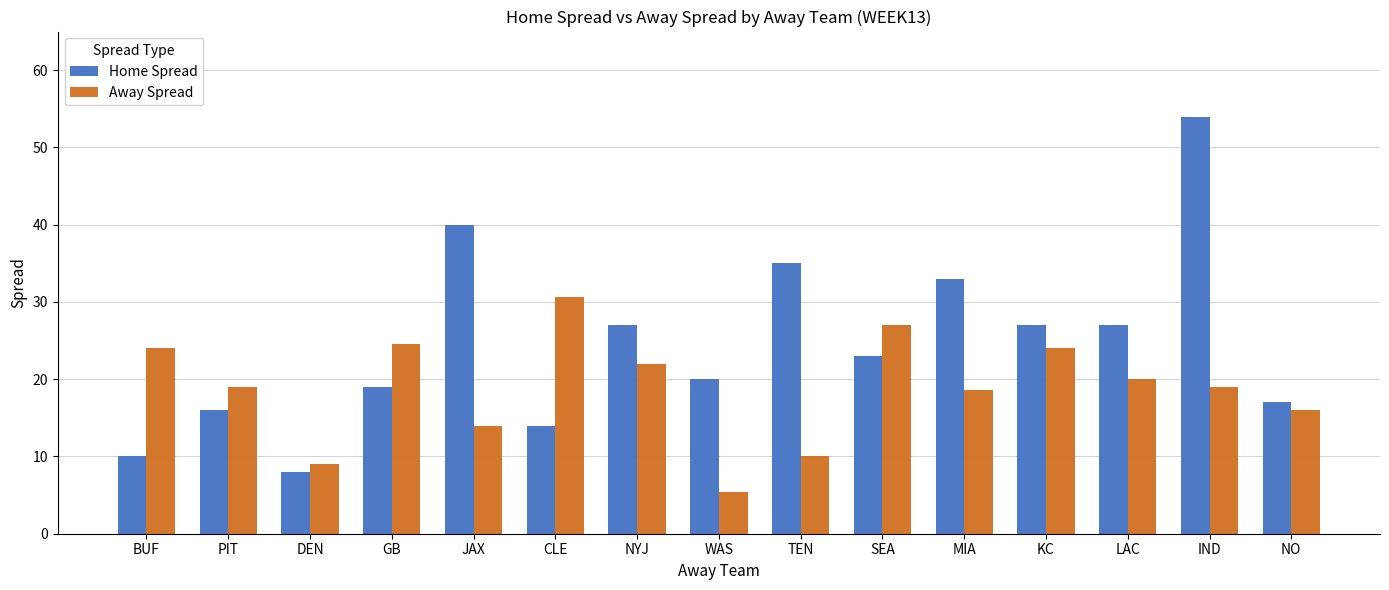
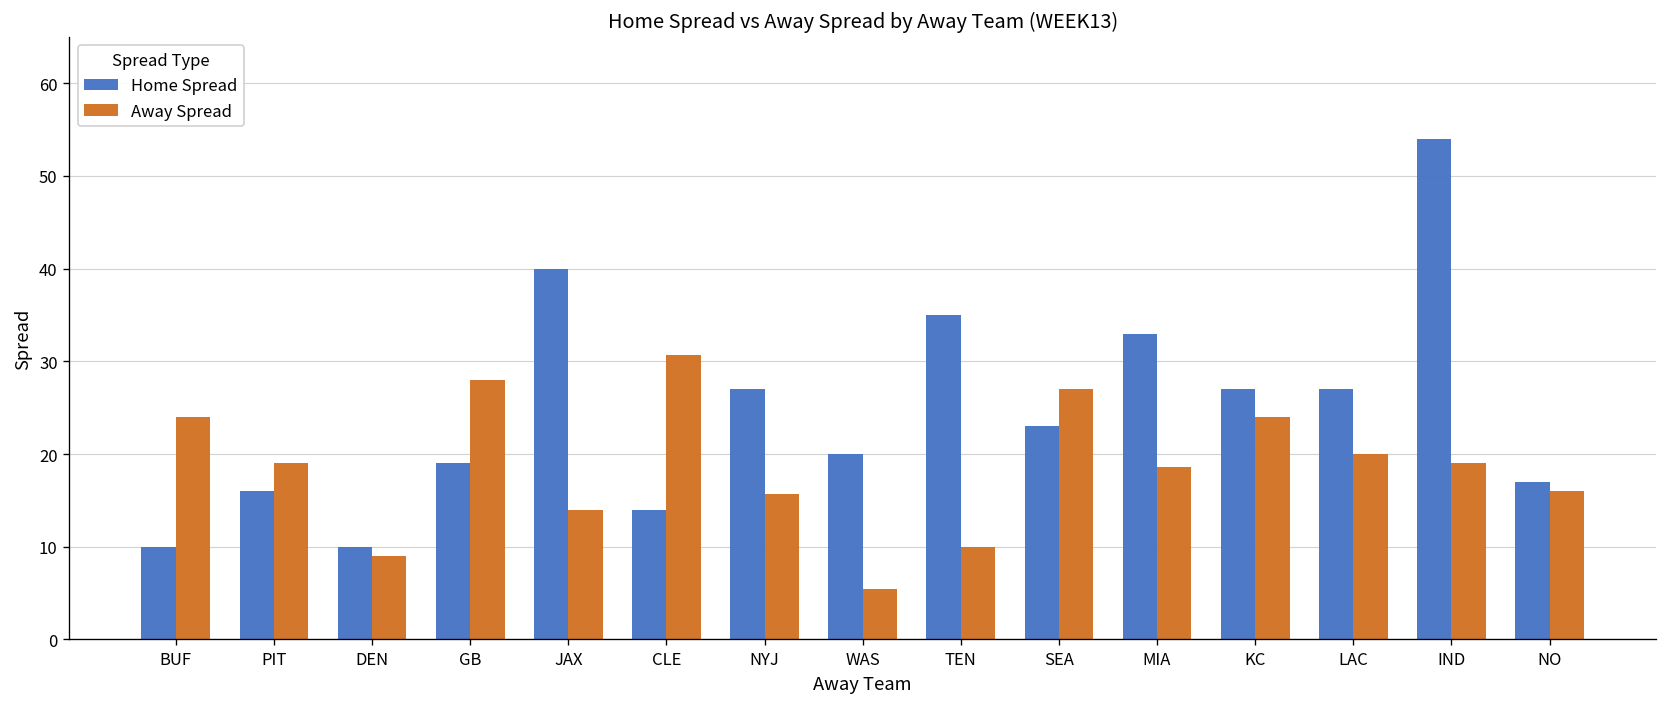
  {
    "Home Spread": {
      "BUF": 10,
      "PIT": 16,
-     "DEN": 8,
+     "DEN": 10,
      "GB": 19,
      "JAX": 40,
      "CLE": 14,
      "NYJ": 27,
      "WAS": 20,
      "TEN": 35,
      "SEA": 23,
      "MIA": 33,
      "KC": 27,
      "LAC": 27,
      "IND": 54,
      "NO": 17
    },
    "Away Spread": {
      "BUF": 24,
      "PIT": 19,
      "DEN": 9,
-     "GB": 25,
+     "GB": 28,
      "JAX": 14,
      "CLE": 31,
-     "NYJ": 22,
+     "NYJ": 16,
      "WAS": 5,
      "TEN": 10,
      "SEA": 27,
      "MIA": 19,
      "KC": 24,
      "LAC": 20,
      "IND": 19,
      "NO": 16
    }
  }
